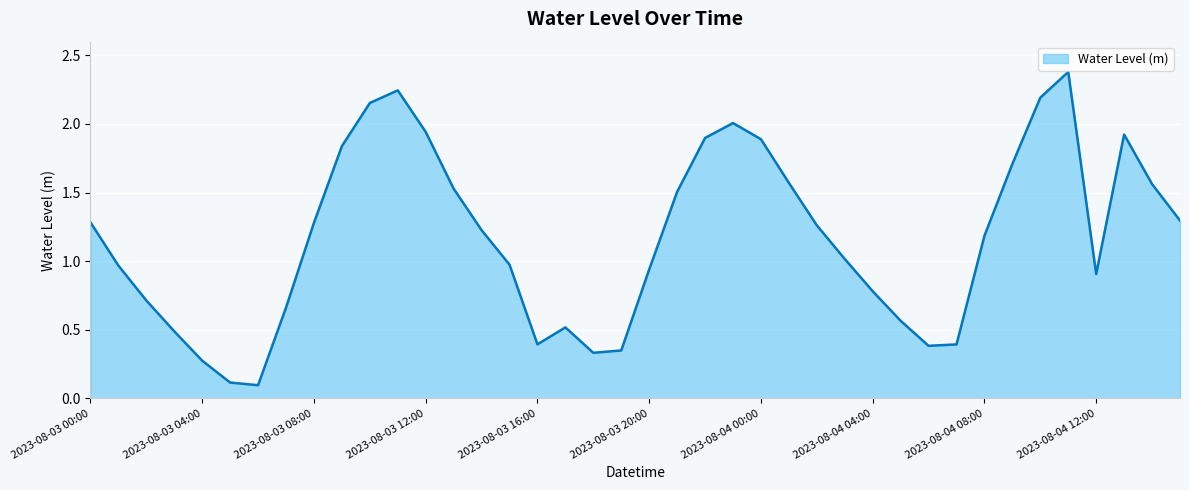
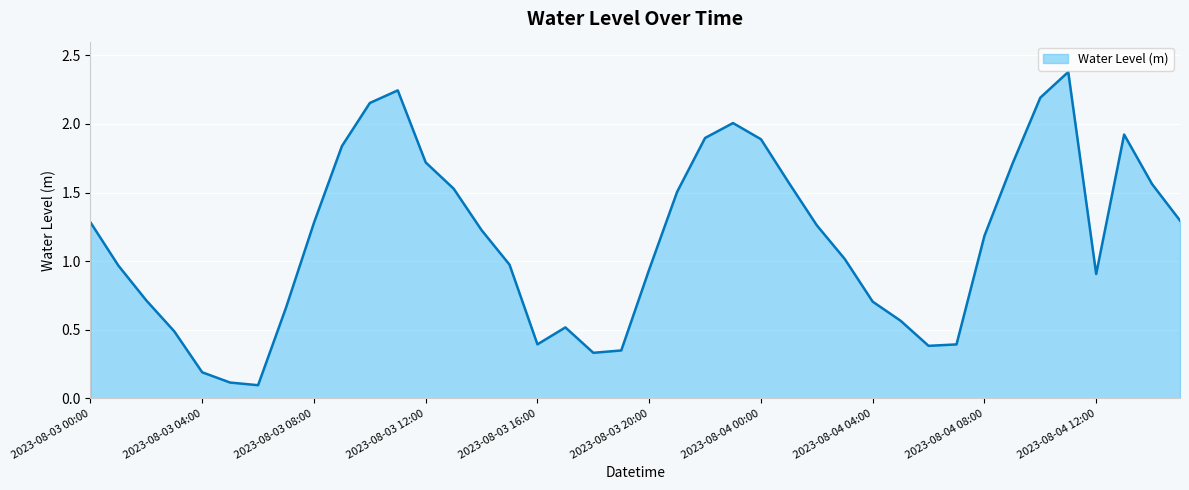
  {
    "2023-08-03 00:00": 1.28,
-   "2023-08-03 04:00": 0.27,
+   "2023-08-03 04:00": 0.19,
    "2023-08-03 08:00": 1.28,
-   "2023-08-03 12:00": 1.94,
+   "2023-08-03 12:00": 1.72,
    "2023-08-03 16:00": 0.39,
    "2023-08-03 20:00": 0.94,
    "2023-08-04 00:00": 1.89,
-   "2023-08-04 04:00": 0.78,
+   "2023-08-04 04:00": 0.71,
    "2023-08-04 08:00": 1.18,
    "2023-08-04 12:00": 0.91
  }
